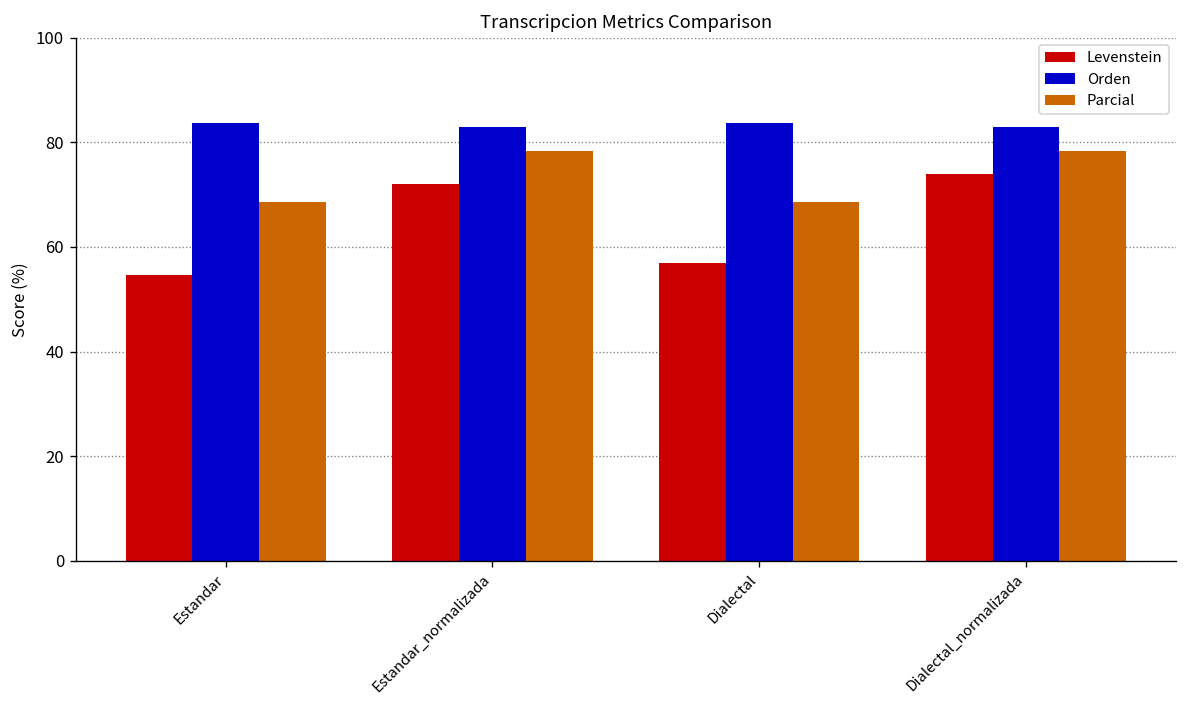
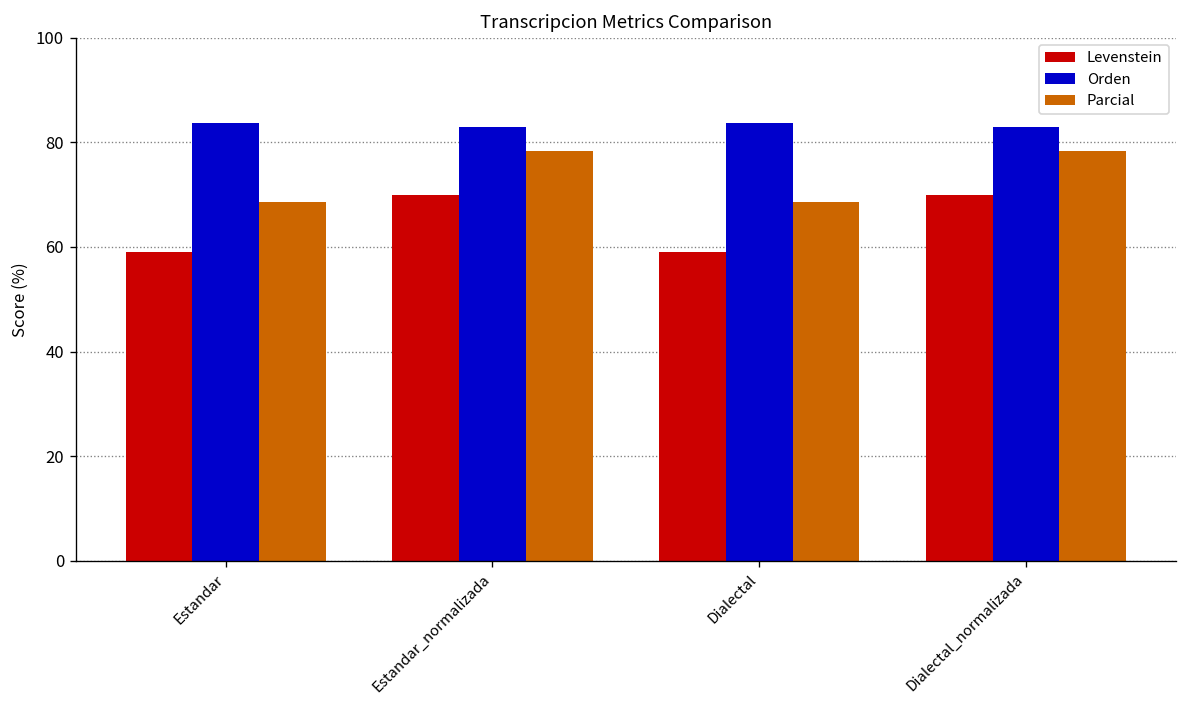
  {
    "Levenstein": {
-     "Estandar": 55,
-     "Estandar_normalizada": 72,
-     "Dialectal": 57,
-     "Dialectal_normalizada": 74
+     "Estandar": 59,
+     "Estandar_normalizada": 70,
+     "Dialectal": 59,
+     "Dialectal_normalizada": 70
    },
    "Orden": {
      "Estandar": 84,
      "Estandar_normalizada": 83,
      "Dialectal": 84,
      "Dialectal_normalizada": 83
    },
    "Parcial": {
      "Estandar": 69,
      "Estandar_normalizada": 78,
      "Dialectal": 69,
      "Dialectal_normalizada": 78
    }
  }
